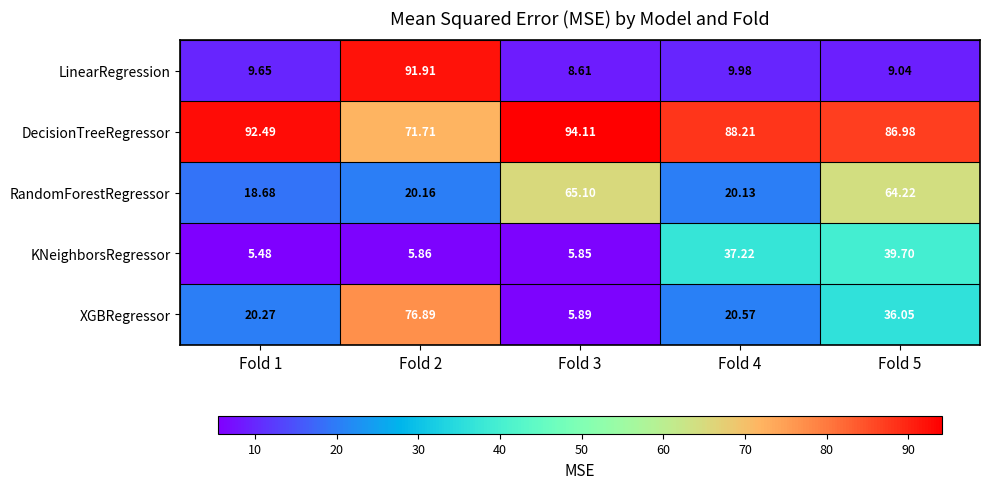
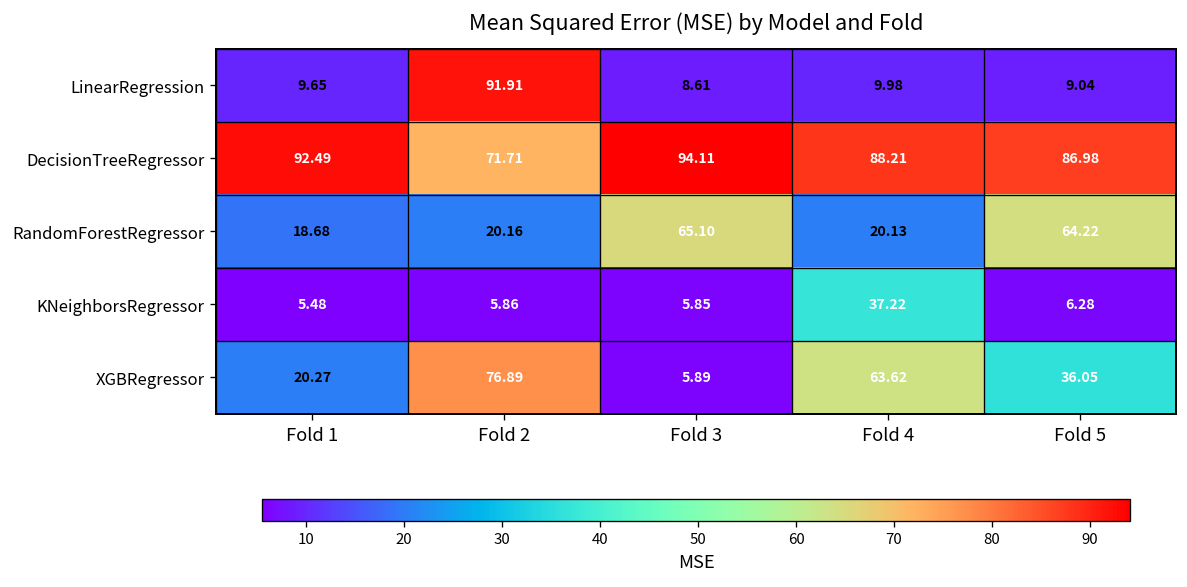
  {
    "LinearRegression": {
      "Fold 1": 9.65,
      "Fold 2": 91.91,
      "Fold 3": 8.61,
      "Fold 4": 9.98,
      "Fold 5": 9.04
    },
    "DecisionTreeRegressor": {
      "Fold 1": 92.49,
      "Fold 2": 71.71,
      "Fold 3": 94.11,
      "Fold 4": 88.21,
      "Fold 5": 86.98
    },
    "RandomForestRegressor": {
      "Fold 1": 18.68,
      "Fold 2": 20.16,
      "Fold 3": 65.10,
      "Fold 4": 20.13,
      "Fold 5": 64.22
    },
    "KNeighborsRegressor": {
      "Fold 1": 5.48,
      "Fold 2": 5.86,
      "Fold 3": 5.85,
      "Fold 4": 37.22,
-     "Fold 5": 39.70
+     "Fold 5": 6.28
    },
    "XGBRegressor": {
      "Fold 1": 20.27,
      "Fold 2": 76.89,
      "Fold 3": 5.89,
-     "Fold 4": 20.57,
+     "Fold 4": 63.62,
      "Fold 5": 36.05
    }
  }
